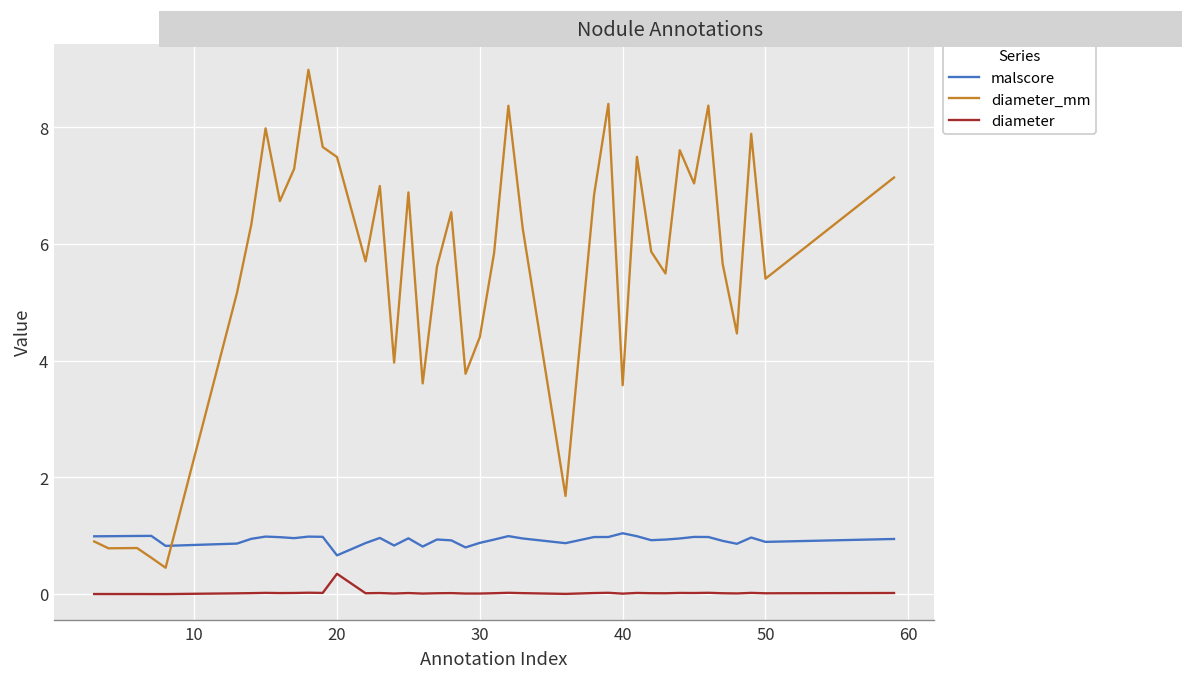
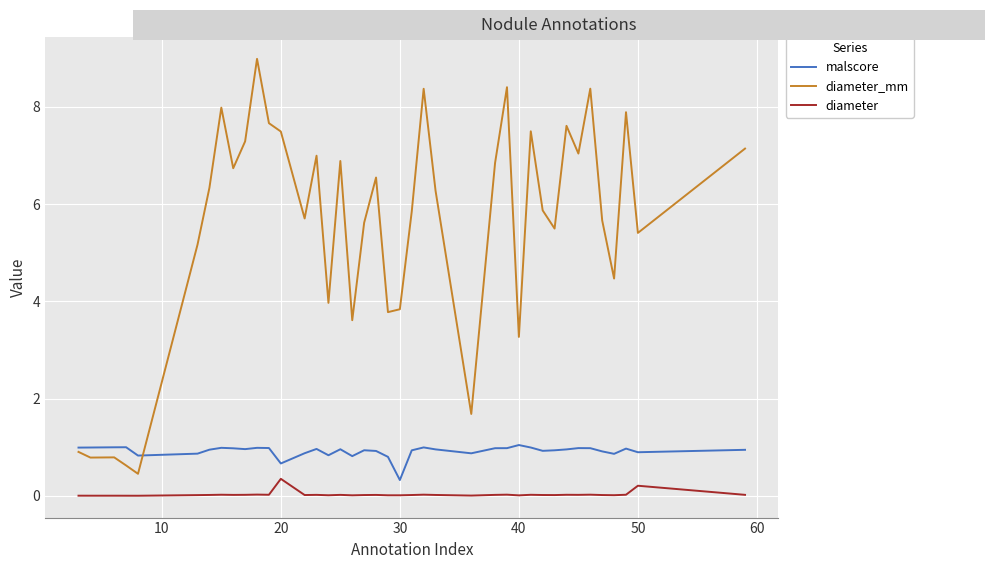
  {
    "malscore": {
      "20": 0.7,
-     "30": 0.9,
+     "30": 0.3,
      "40": 1.0,
      "50": 0.9
    },
    "diameter_mm": {
      "20": 7.5,
-     "30": 4.4,
-     "40": 3.6,
+     "30": 3.8,
+     "40": 3.3,
      "50": 5.4
    },
    "diameter": {
      "20": 0.3,
      "30": 0.0,
      "40": 0.0,
-     "50": 0.0
+     "50": 0.2
    }
  }
